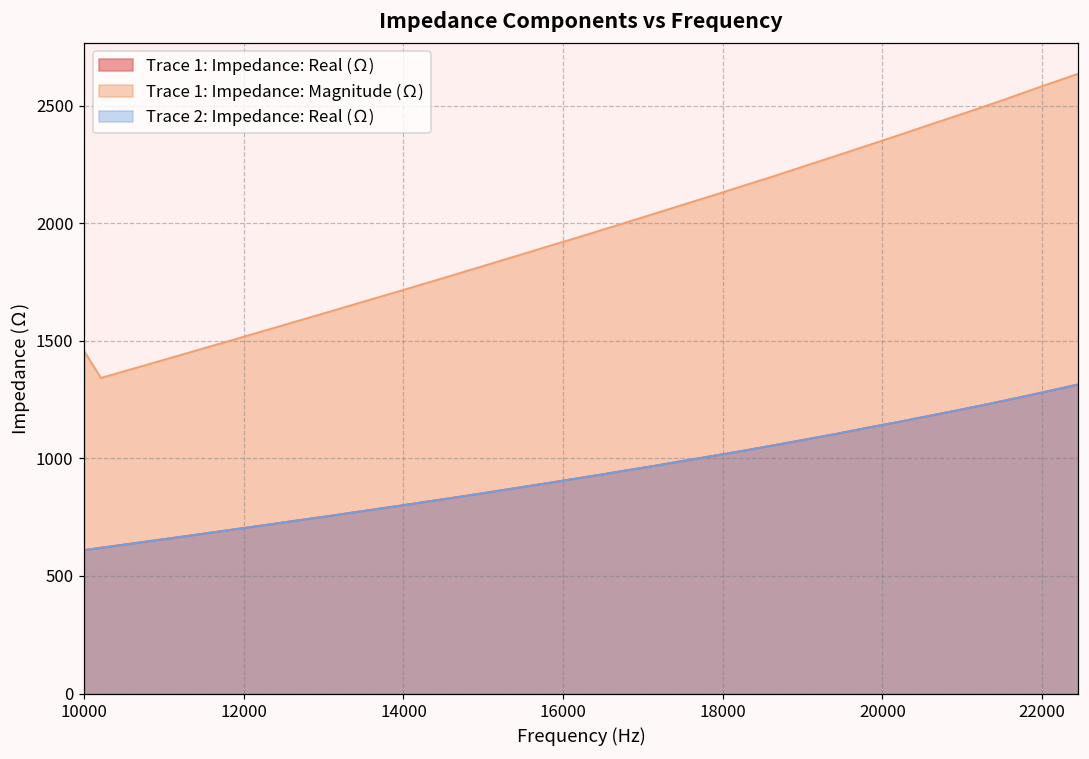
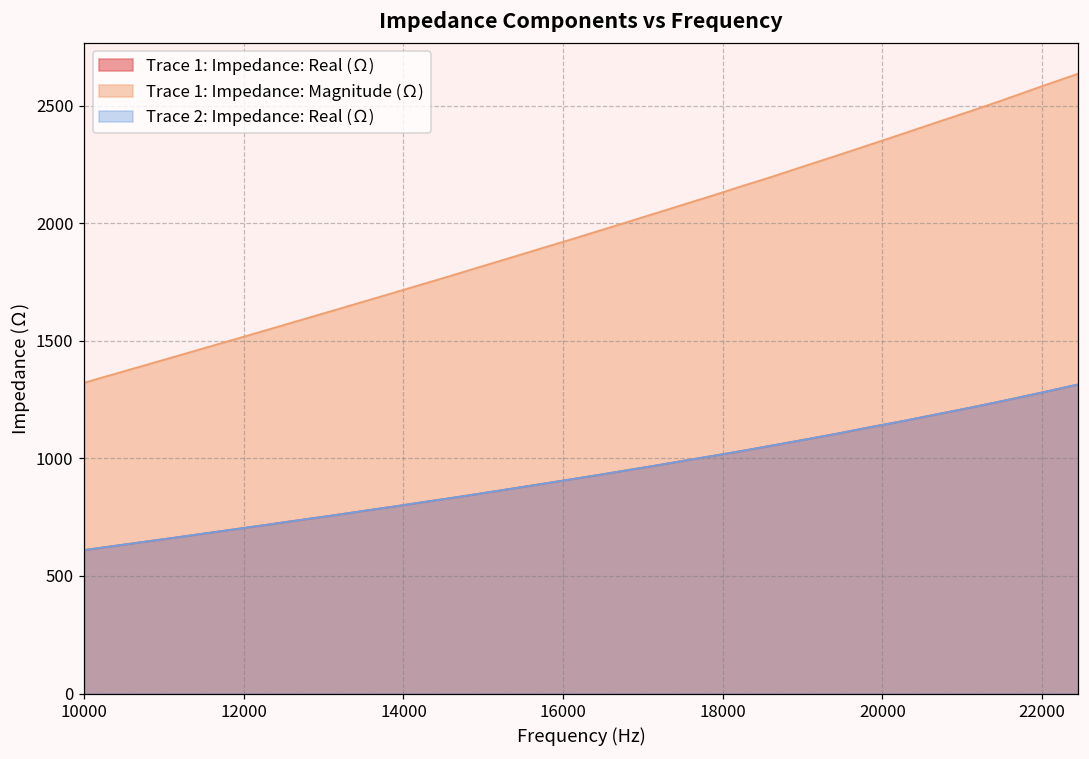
  {
    "Trace 2: Impedance: Real (Ω)": {
      "10000": 610
    },
    "Trace 1: Impedance: Magnitude (Ω)": {
-     "10000": 1460
+     "10000": 1320
    }
  }
